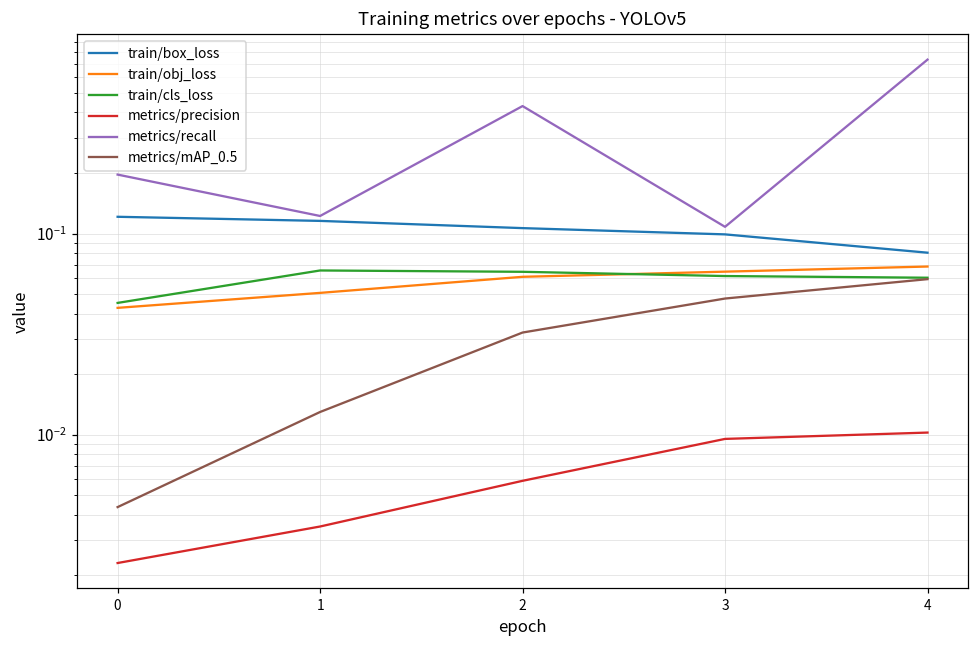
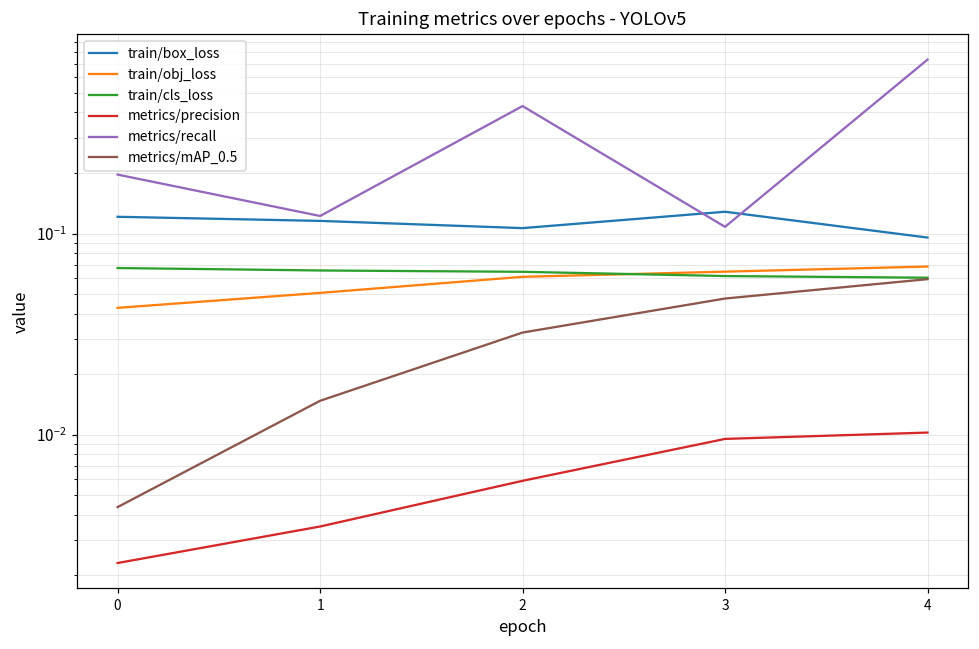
  {
    "train/box_loss": {
      "0": 0.12,
      "1": 0.12,
      "2": 0.11,
-     "3": 0.10,
-     "4": 0.08
+     "3": 0.13,
+     "4": 0.10
    },
    "train/obj_loss": {
      "0": 0.043,
      "1": 0.051,
      "2": 0.061,
      "3": 0.065,
      "4": 0.069
    },
    "train/cls_loss": {
-     "0": 0.045,
+     "0": 0.067,
      "1": 0.066,
      "2": 0.065,
      "3": 0.061
    },
    "metrics/precision": {
      "0": 0.0023,
      "1": 0.0035,
      "2": 0.006,
      "3": 0.010,
      "4": 0.010
    },
    "metrics/recall": {
      "0": 0.20,
      "1": 0.12,
      "2": 0.43,
      "3": 0.11,
      "4": 0.73
    },
    "metrics/mAP_0.5": {
      "0": 0.0044,
-     "1": 0.013,
+     "1": 0.015,
      "2": 0.032,
      "3": 0.048
    }
  }
